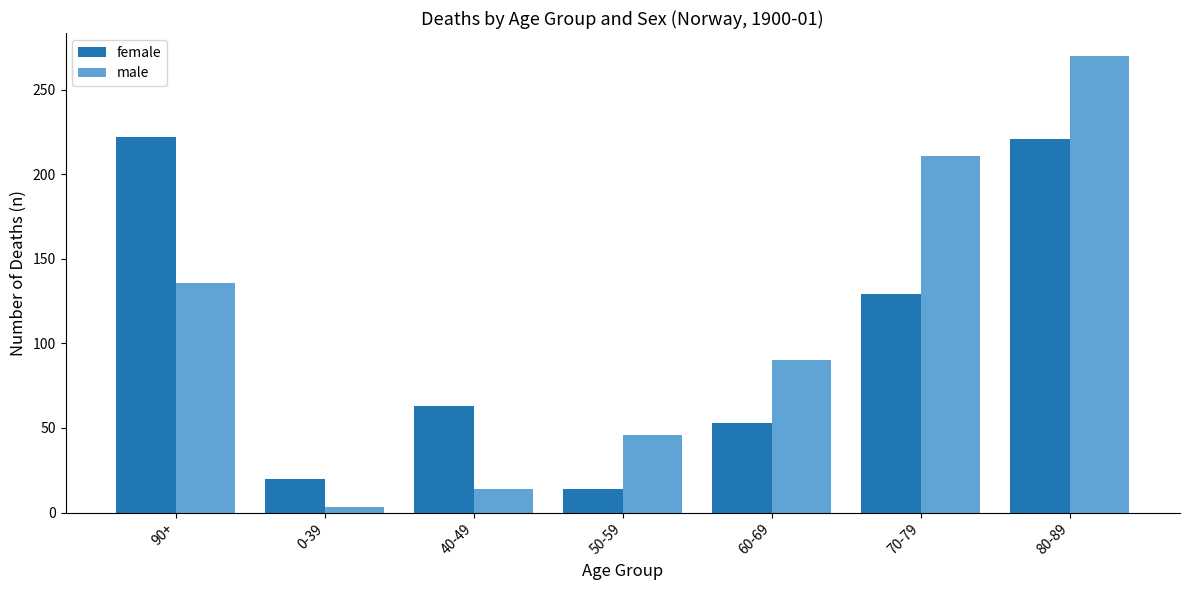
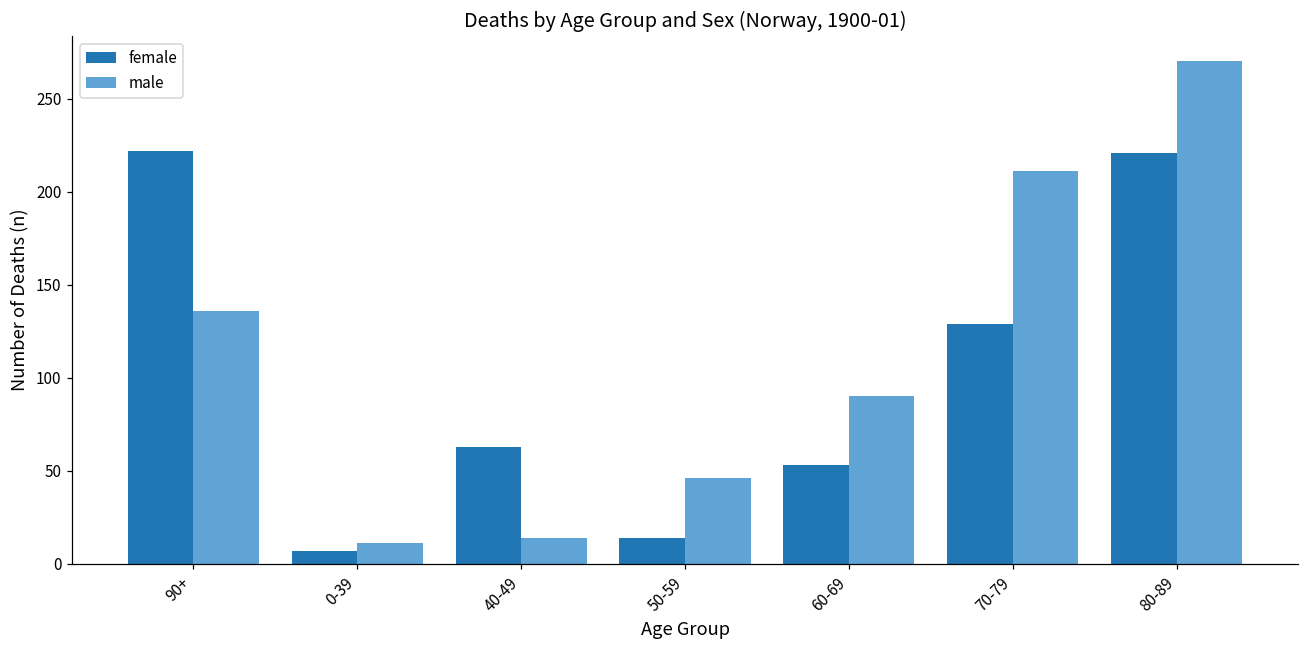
  {
    "female": {
      "90+": 222,
-     "0-39": 20,
+     "0-39": 7,
      "40-49": 63,
      "50-59": 14,
      "60-69": 53,
      "70-79": 129,
      "80-89": 221
    },
    "male": {
      "90+": 136,
-     "0-39": 3,
+     "0-39": 11,
      "40-49": 14,
      "50-59": 46,
      "60-69": 90,
      "70-79": 211,
      "80-89": 270
    }
  }
